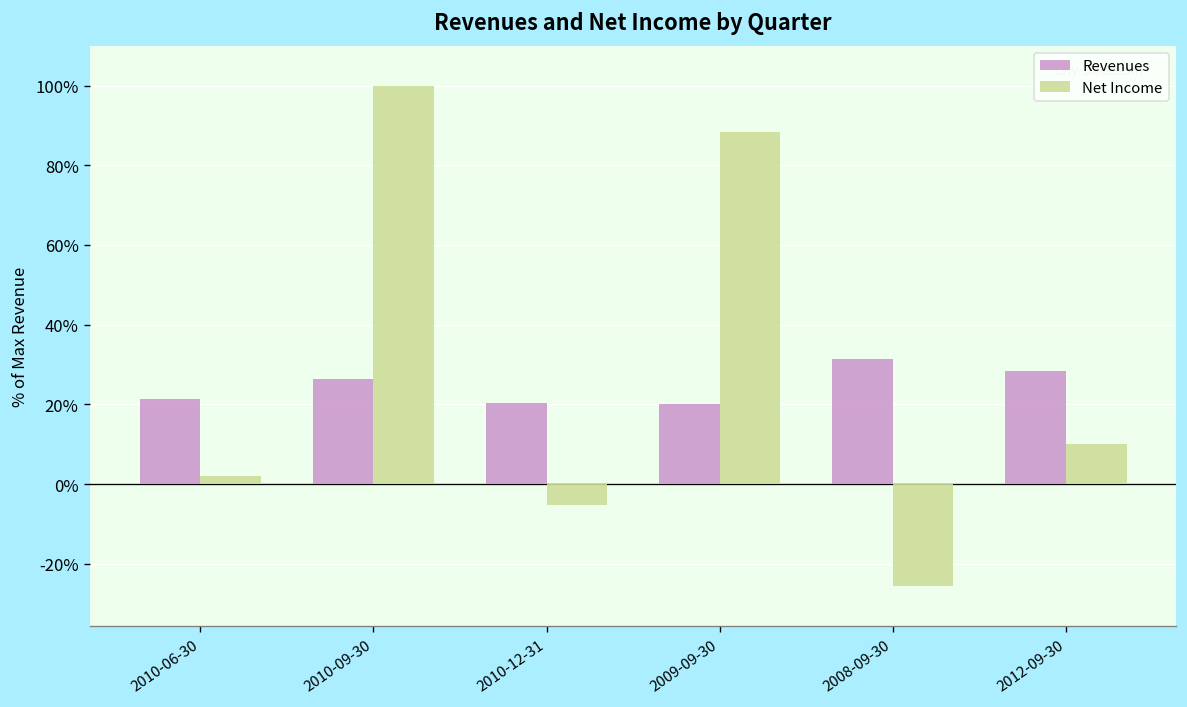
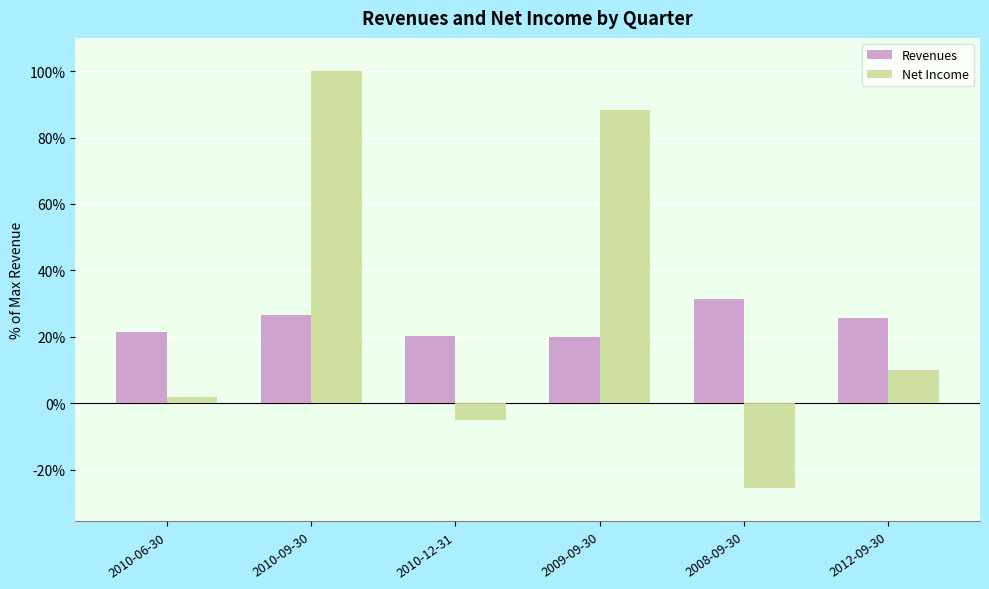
  {
    "Revenues": {
      "2010-06-30": "21%",
      "2010-09-30": "26%",
      "2010-12-31": "20%",
      "2009-09-30": "20%",
      "2008-09-30": "31%",
-     "2012-09-30": "28%"
+     "2012-09-30": "26%"
    },
    "Net Income": {
      "2010-06-30": "2%",
      "2010-09-30": "100%",
      "2010-12-31": "-5%",
      "2009-09-30": "88%",
      "2008-09-30": "-26%",
      "2012-09-30": "10%"
    }
  }
